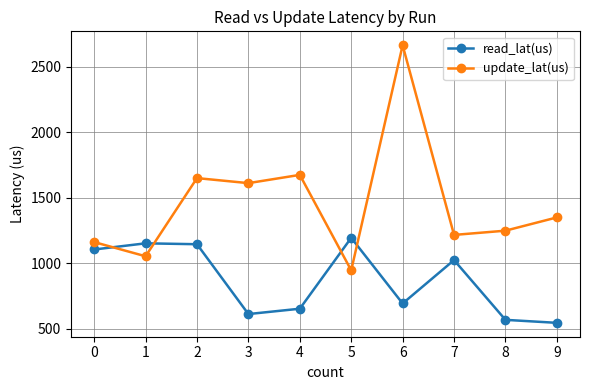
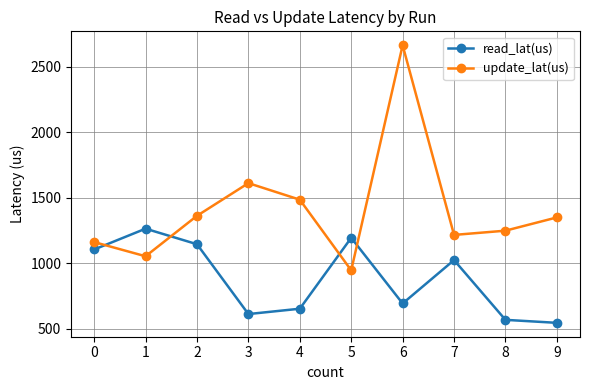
  {
    "read_lat(us)": {
      "0": 1100,
-     "1": 1150,
+     "1": 1260,
      "2": 1140,
      "3": 610,
      "4": 650,
      "5": 1190,
      "6": 690,
      "7": 1020,
      "8": 570,
      "9": 550
    },
    "update_lat(us)": {
      "0": 1160,
      "1": 1050,
-     "2": 1650,
+     "2": 1360,
      "3": 1610,
-     "4": 1670,
+     "4": 1480,
      "5": 950,
      "6": 2660,
      "7": 1220,
      "8": 1250,
      "9": 1350
    }
  }
